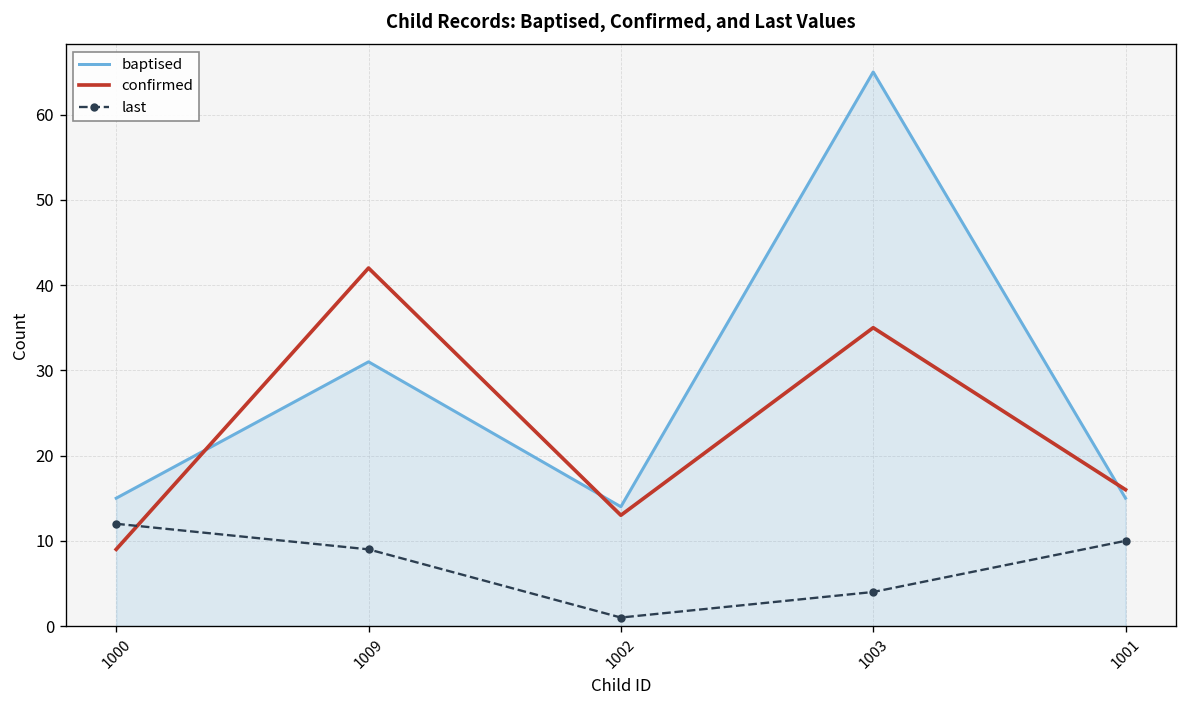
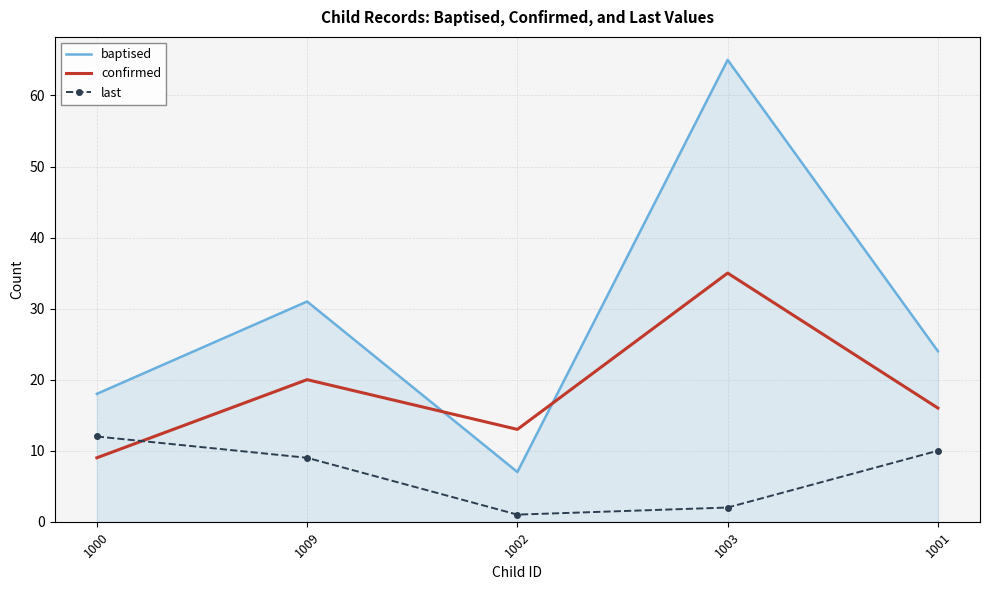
  {
    "baptised": {
-     "1000": 15,
+     "1000": 18,
      "1009": 31,
-     "1002": 14,
+     "1002": 7,
      "1003": 65,
-     "1001": 15
+     "1001": 24
    },
    "confirmed": {
      "1000": 9,
-     "1009": 42,
+     "1009": 20,
      "1002": 13,
      "1003": 35,
      "1001": 16
    },
    "last": {
      "1000": 12,
      "1009": 9,
      "1002": 1,
-     "1003": 4,
+     "1003": 2,
      "1001": 10
    }
  }
